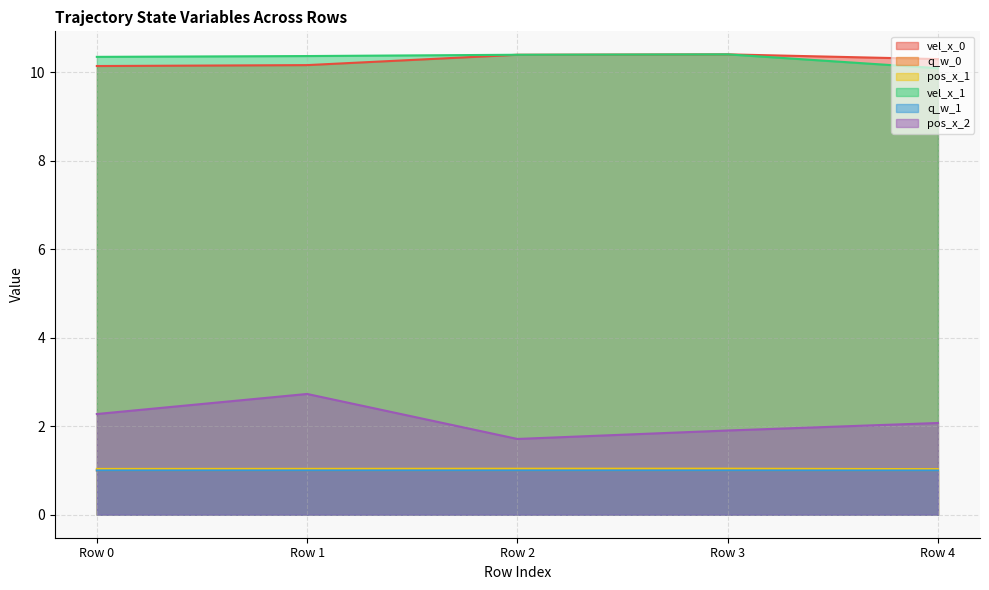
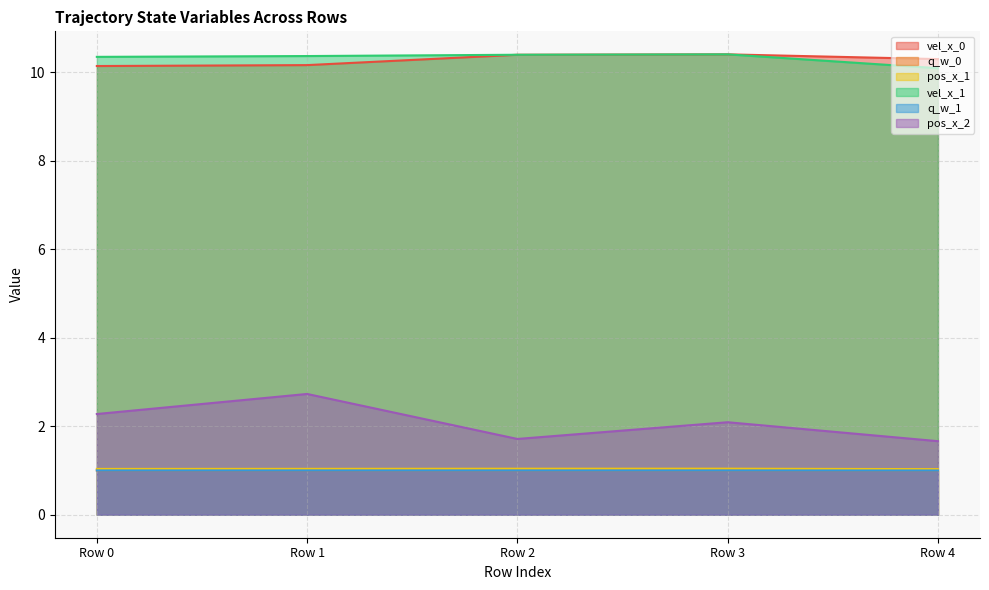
  {
    "vel_x_0": {
      "Row 0": 10.1,
      "Row 1": 10.2
    },
    "vel_x_1": {
      "Row 0": 10.3,
      "Row 1": 10.4
    },
    "pos_x_2": {
      "Row 0": 2.3,
      "Row 1": 2.7,
      "Row 2": 1.7,
-     "Row 3": 1.9,
-     "Row 4": 2.1
+     "Row 3": 2.1,
+     "Row 4": 1.7
    }
  }
